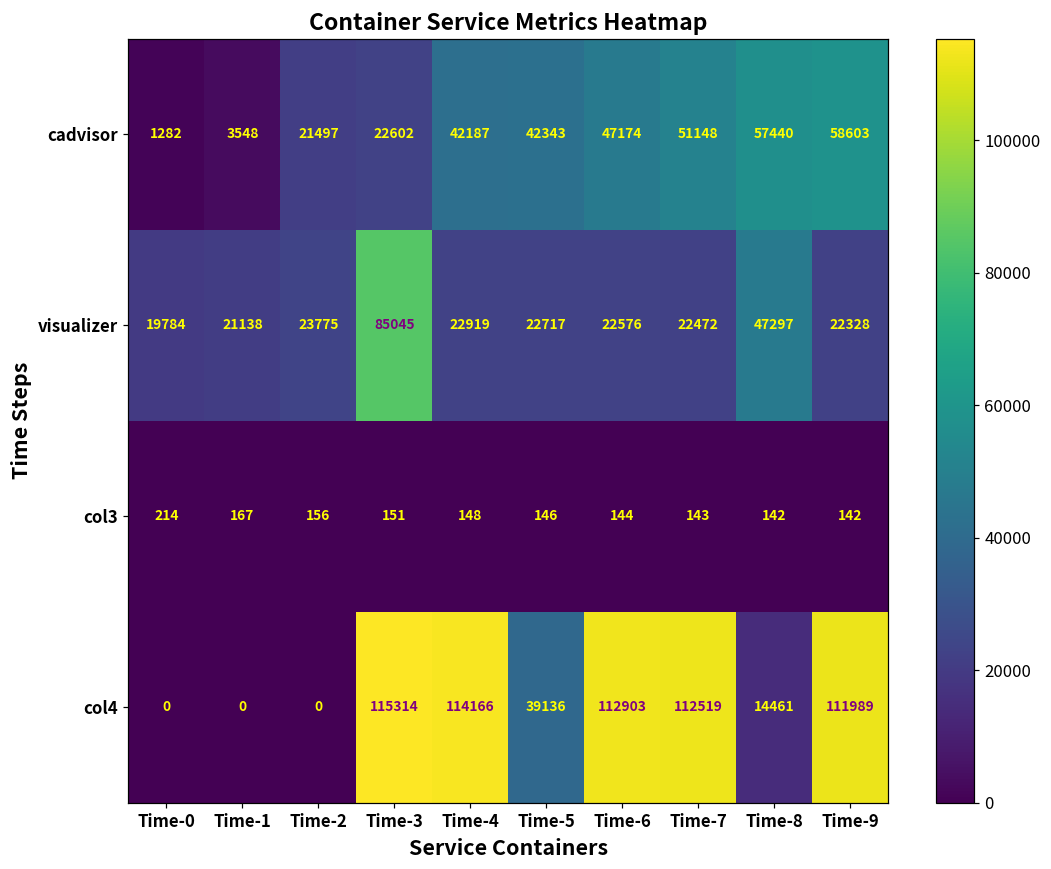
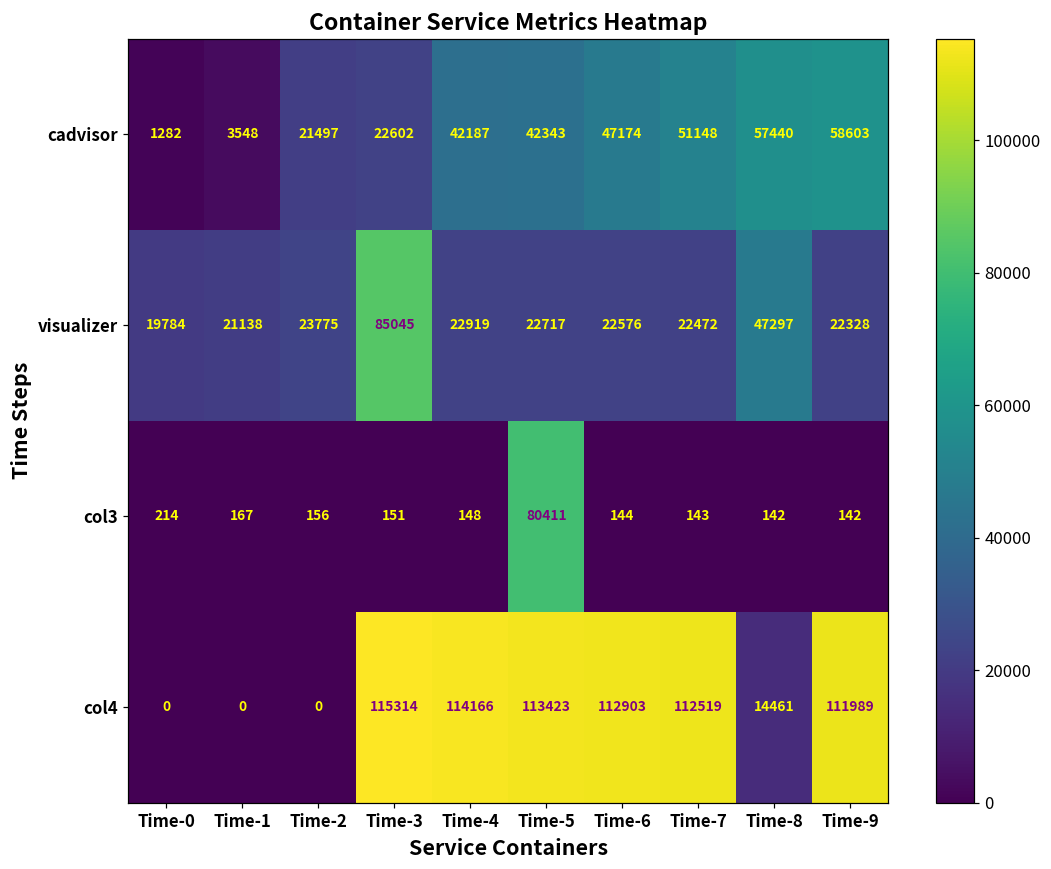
  {
    "cadvisor": {
      "Time-0": 1282,
      "Time-1": 3548,
      "Time-2": 21497,
      "Time-3": 22602,
      "Time-4": 42187,
      "Time-5": 42343,
      "Time-6": 47174,
      "Time-7": 51148,
      "Time-8": 57440,
      "Time-9": 58603
    },
    "visualizer": {
      "Time-0": 19784,
      "Time-1": 21138,
      "Time-2": 23775,
      "Time-3": 85045,
      "Time-4": 22919,
      "Time-5": 22717,
      "Time-6": 22576,
      "Time-7": 22472,
      "Time-8": 47297,
      "Time-9": 22328
    },
    "col3": {
      "Time-0": 214,
      "Time-1": 167,
      "Time-2": 156,
      "Time-3": 151,
      "Time-4": 148,
-     "Time-5": 146,
+     "Time-5": 80411,
      "Time-6": 144,
      "Time-7": 143,
      "Time-8": 142,
      "Time-9": 142
    },
    "col4": {
      "Time-0": 0,
      "Time-1": 0,
      "Time-2": 0,
      "Time-3": 115314,
      "Time-4": 114166,
-     "Time-5": 39136,
+     "Time-5": 113423,
      "Time-6": 112903,
      "Time-7": 112519,
      "Time-8": 14461,
      "Time-9": 111989
    }
  }
